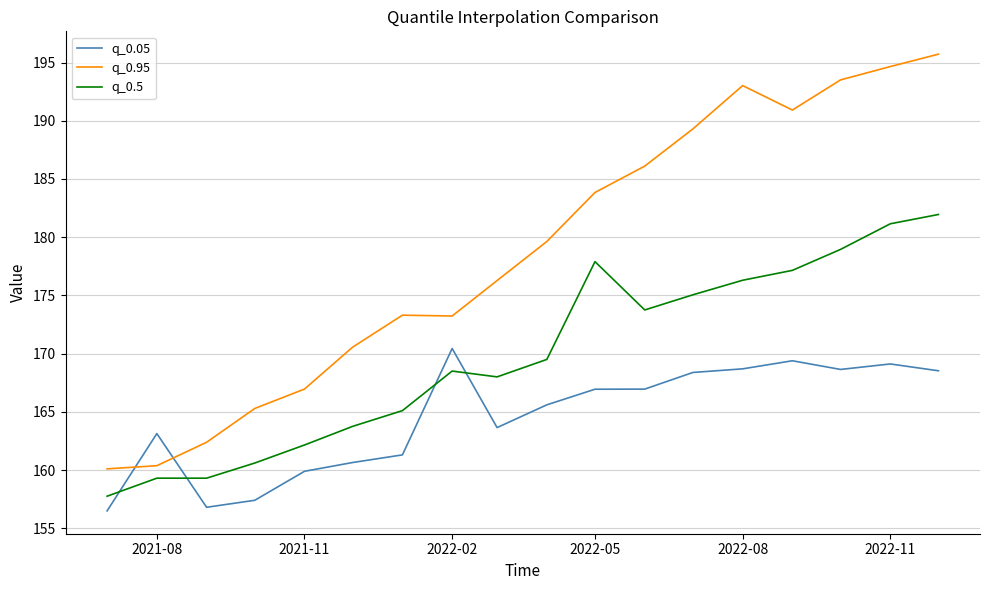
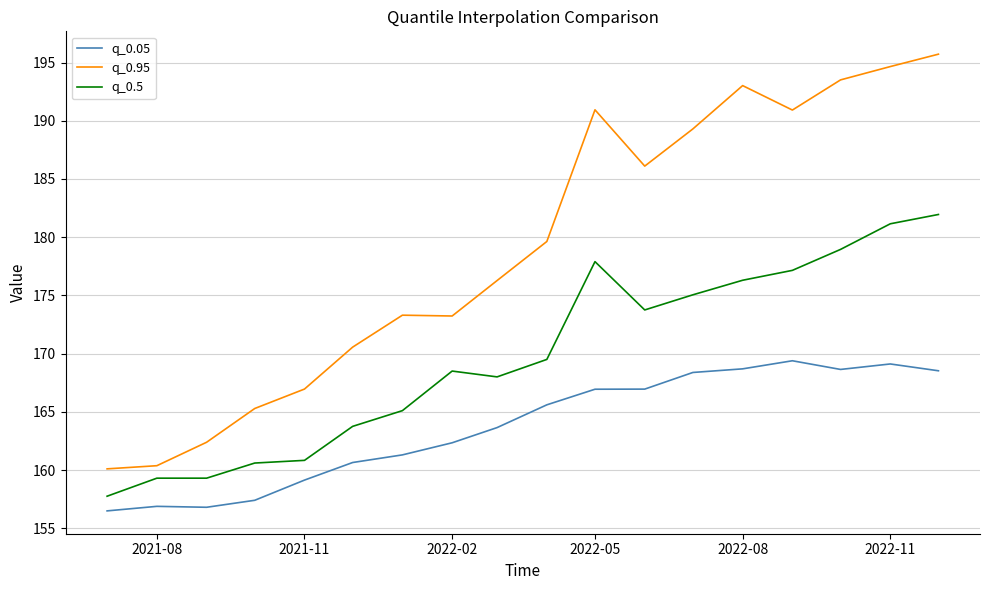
  {
    "q_0.05": {
-     "2021-08": 163.1,
-     "2021-11": 159.9,
-     "2022-02": 170.4,
+     "2021-08": 156.9,
+     "2021-11": 159.1,
+     "2022-02": 162.3,
      "2022-05": 166.9,
      "2022-08": 168.7,
      "2022-11": 169.1
    },
    "q_0.95": {
      "2021-08": 160.4,
      "2021-11": 167.0,
      "2022-02": 173.2,
-     "2022-05": 183.8,
+     "2022-05": 190.9,
      "2022-08": 193.0,
      "2022-11": 194.7
    },
    "q_0.5": {
      "2021-08": 159.3,
-     "2021-11": 162.2,
+     "2021-11": 160.8,
      "2022-02": 168.5,
      "2022-05": 177.9,
      "2022-08": 176.3,
      "2022-11": 181.2
    }
  }
